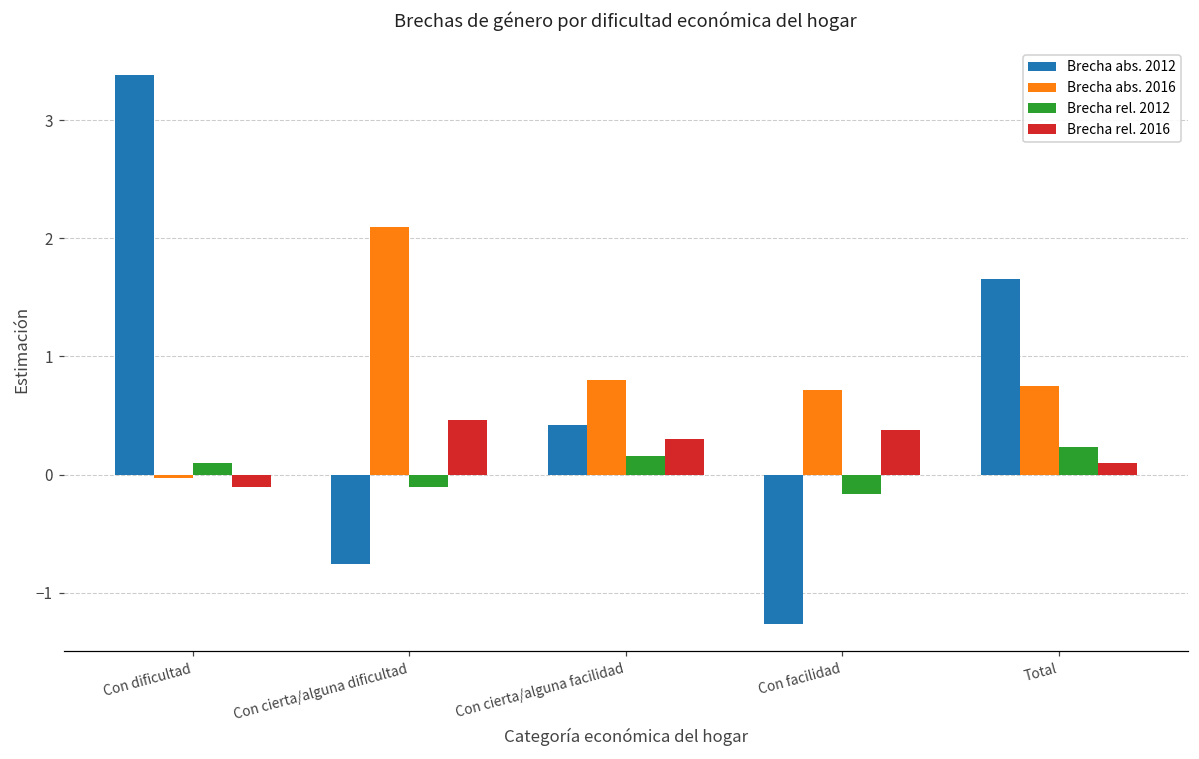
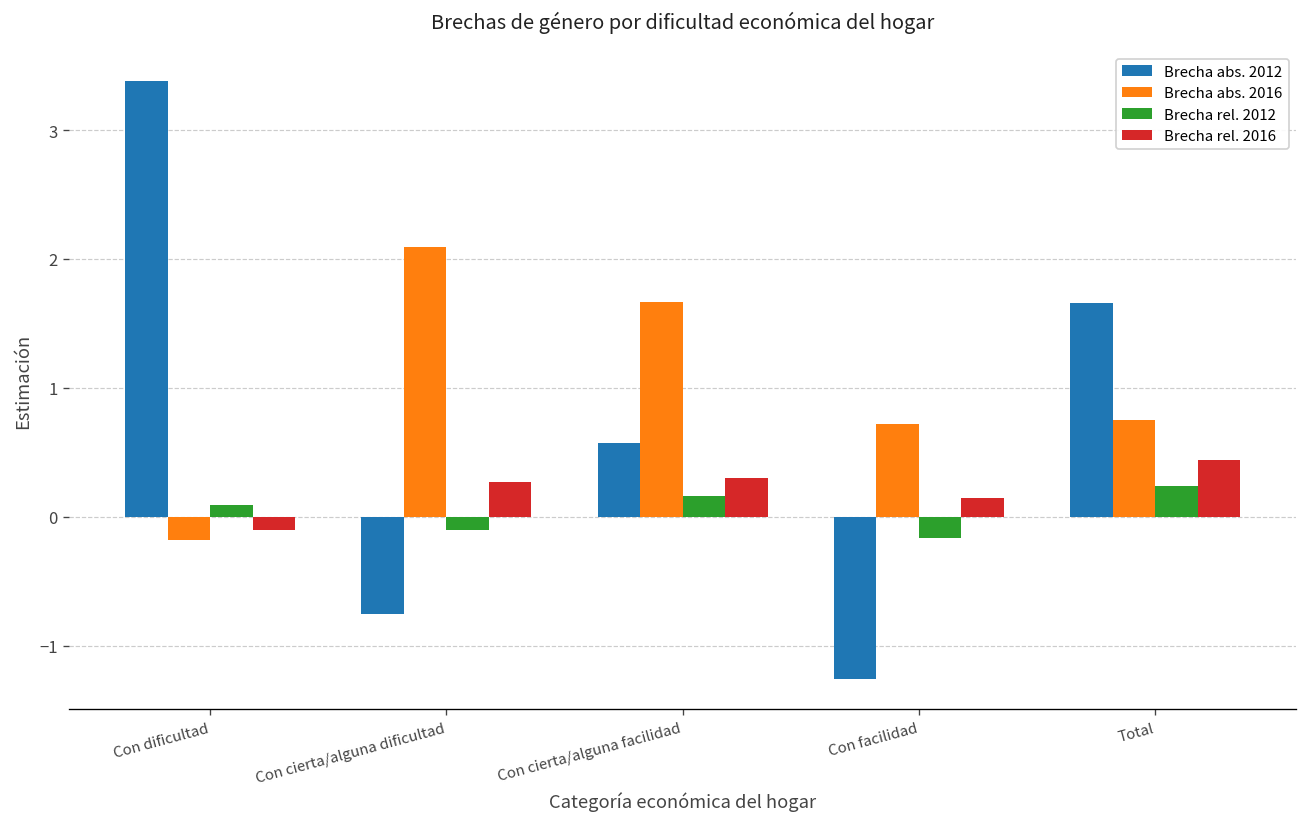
  {
    "Brecha abs. 2012": {
      "Con dificultad": 3.38,
      "Con cierta/alguna dificultad": -0.76,
-     "Con cierta/alguna facilidad": 0.42,
+     "Con cierta/alguna facilidad": 0.57,
      "Con facilidad": -1.26,
      "Total": 1.66
    },
    "Brecha abs. 2016": {
-     "Con dificultad": -0.03,
+     "Con dificultad": -0.18,
      "Con cierta/alguna dificultad": 2.09,
-     "Con cierta/alguna facilidad": 0.80,
+     "Con cierta/alguna facilidad": 1.67,
      "Con facilidad": 0.72,
      "Total": 0.75
    },
    "Brecha rel. 2012": {
      "Con dificultad": 0.09,
      "Con cierta/alguna dificultad": -0.10,
      "Con cierta/alguna facilidad": 0.16,
      "Con facilidad": -0.16,
      "Total": 0.23
    },
    "Brecha rel. 2016": {
      "Con dificultad": -0.11,
-     "Con cierta/alguna dificultad": 0.46,
+     "Con cierta/alguna dificultad": 0.27,
      "Con cierta/alguna facilidad": 0.30,
-     "Con facilidad": 0.38,
-     "Total": 0.10
+     "Con facilidad": 0.15,
+     "Total": 0.44
    }
  }
